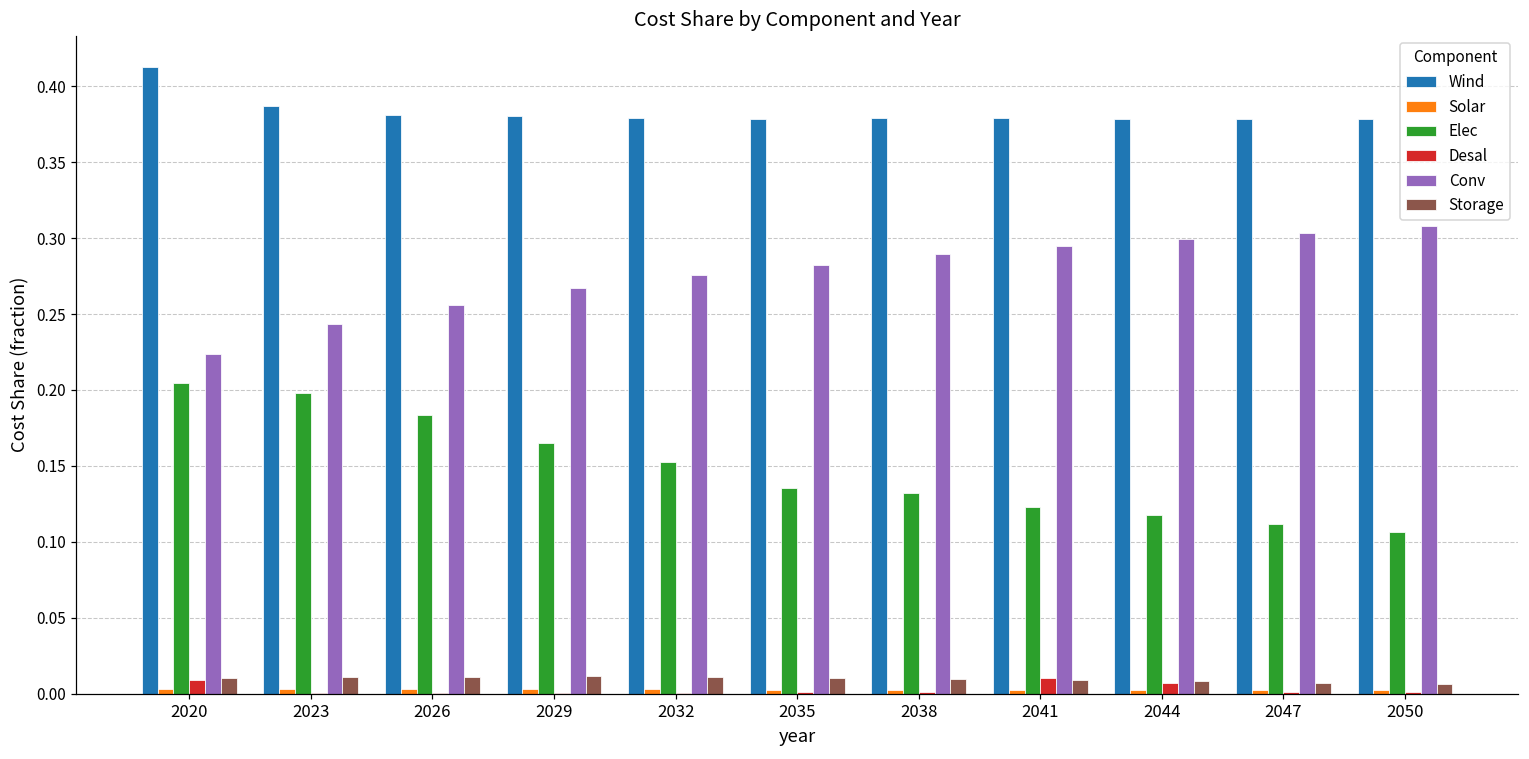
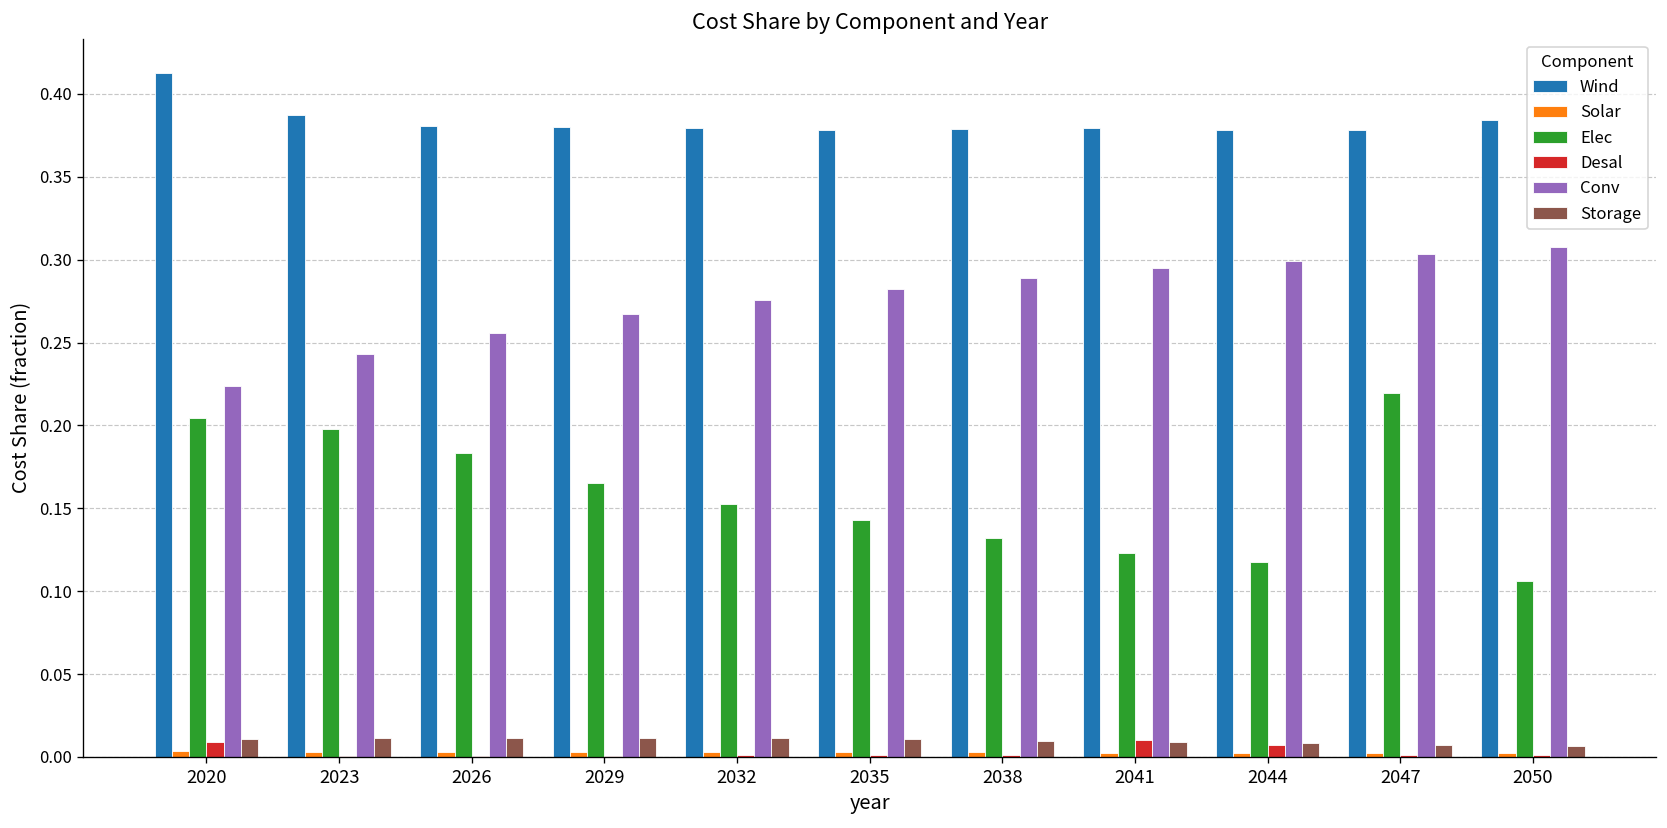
  {
    "Wind": {
      "2020": 0.413,
      "2023": 0.387,
      "2026": 0.381,
      "2029": 0.380,
      "2032": 0.379,
      "2035": 0.378,
      "2038": 0.379,
      "2041": 0.379,
      "2044": 0.378,
      "2047": 0.378,
-     "2050": 0.378
+     "2050": 0.384
    },
    "Solar": {
      "2020": 0.003,
      "2023": 0.003,
      "2026": 0.003,
      "2029": 0.003,
      "2032": 0.003,
      "2035": 0.003,
      "2038": 0.003,
      "2041": 0.003,
      "2044": 0.003,
      "2047": 0.002,
      "2050": 0.002
    },
    "Elec": {
      "2020": 0.204,
      "2023": 0.198,
      "2026": 0.183,
      "2029": 0.165,
      "2032": 0.153,
-     "2035": 0.136,
+     "2035": 0.143,
      "2038": 0.132,
      "2041": 0.123,
      "2044": 0.118,
-     "2047": 0.112,
+     "2047": 0.219,
      "2050": 0.106
    },
    "Desal": {
      "2020": 0.009,
      "2041": 0.010,
      "2044": 0.007
    },
    "Conv": {
      "2020": 0.224,
      "2023": 0.243,
      "2026": 0.256,
      "2029": 0.267,
      "2032": 0.276,
      "2035": 0.283,
      "2038": 0.289,
      "2041": 0.295,
      "2044": 0.299,
      "2047": 0.304,
      "2050": 0.308
    },
    "Storage": {
      "2020": 0.011,
      "2023": 0.011,
      "2026": 0.011,
      "2029": 0.011,
      "2032": 0.011,
      "2035": 0.011,
      "2038": 0.010,
      "2041": 0.009,
      "2044": 0.008,
      "2047": 0.007,
      "2050": 0.007
    }
  }
